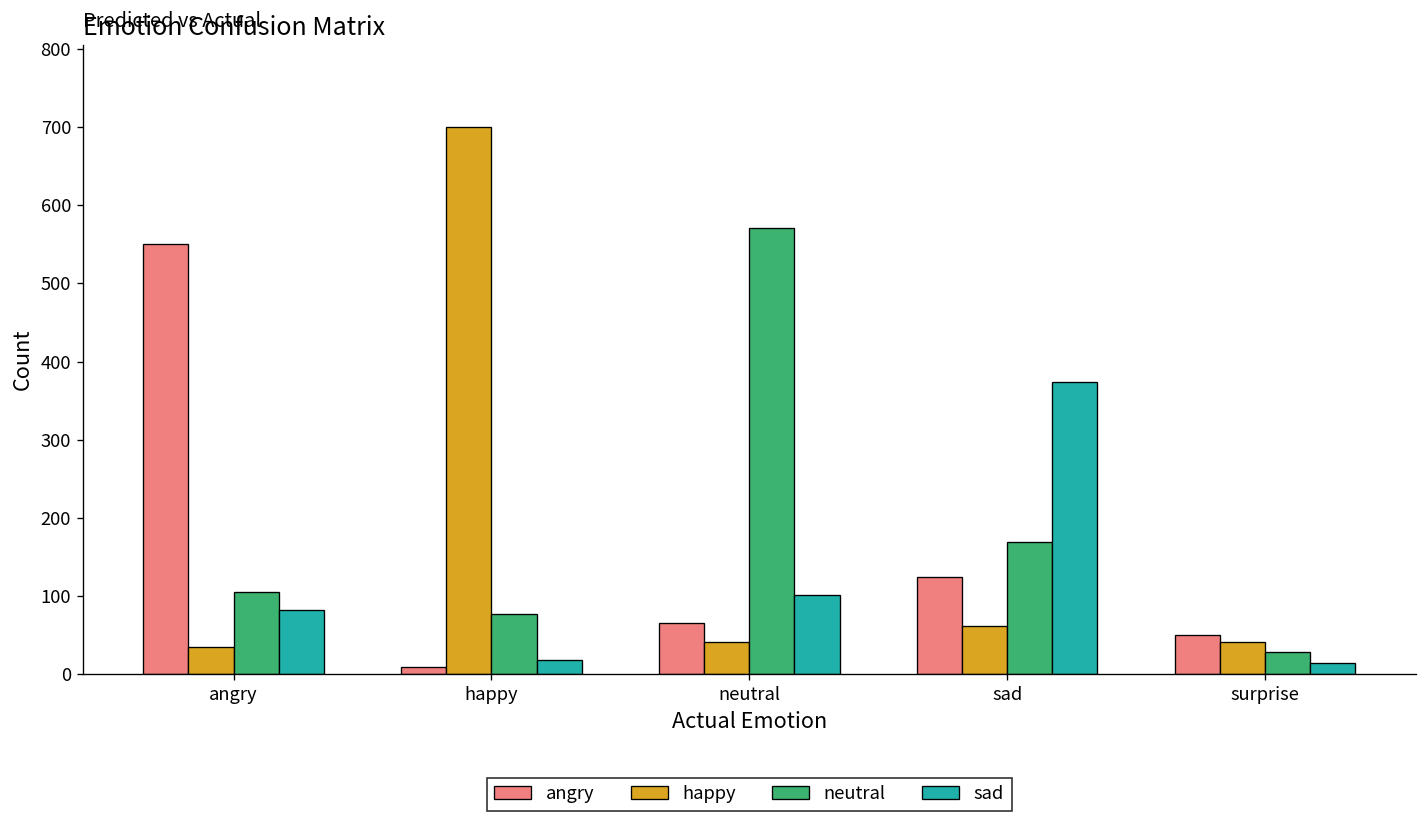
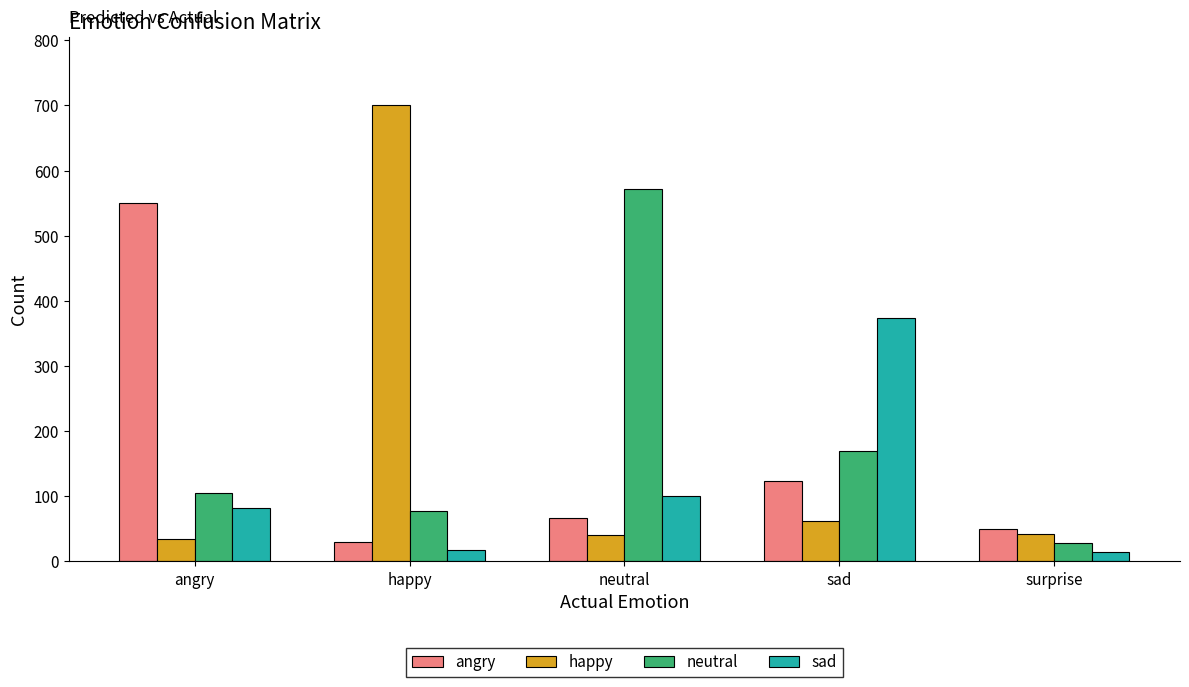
  {
    "angry": {
      "angry": 550,
-     "happy": 10,
+     "happy": 30,
      "neutral": 70,
      "sad": 120,
      "surprise": 50
    },
    "happy": {
      "angry": 40,
      "happy": 700,
      "neutral": 40,
      "sad": 60,
      "surprise": 40
    },
    "neutral": {
      "angry": 110,
      "happy": 80,
      "neutral": 570,
      "sad": 170,
      "surprise": 30
    },
    "sad": {
      "angry": 80,
      "happy": 20,
      "neutral": 100,
      "sad": 370,
      "surprise": 20
    }
  }
